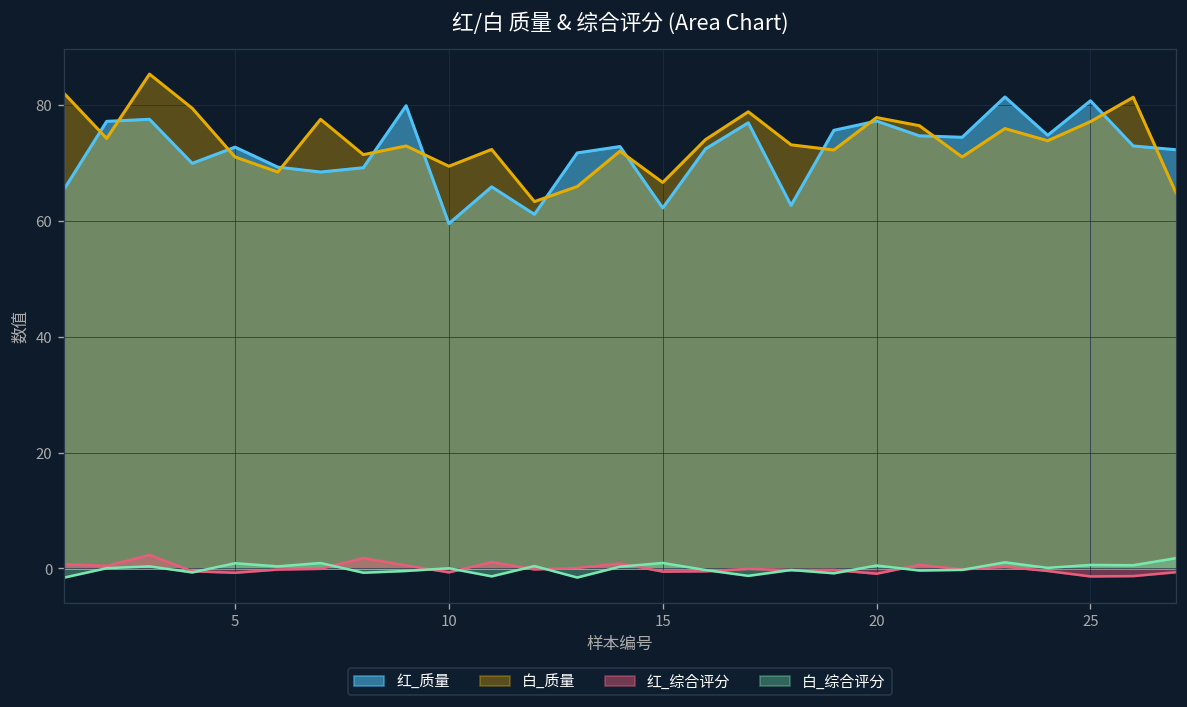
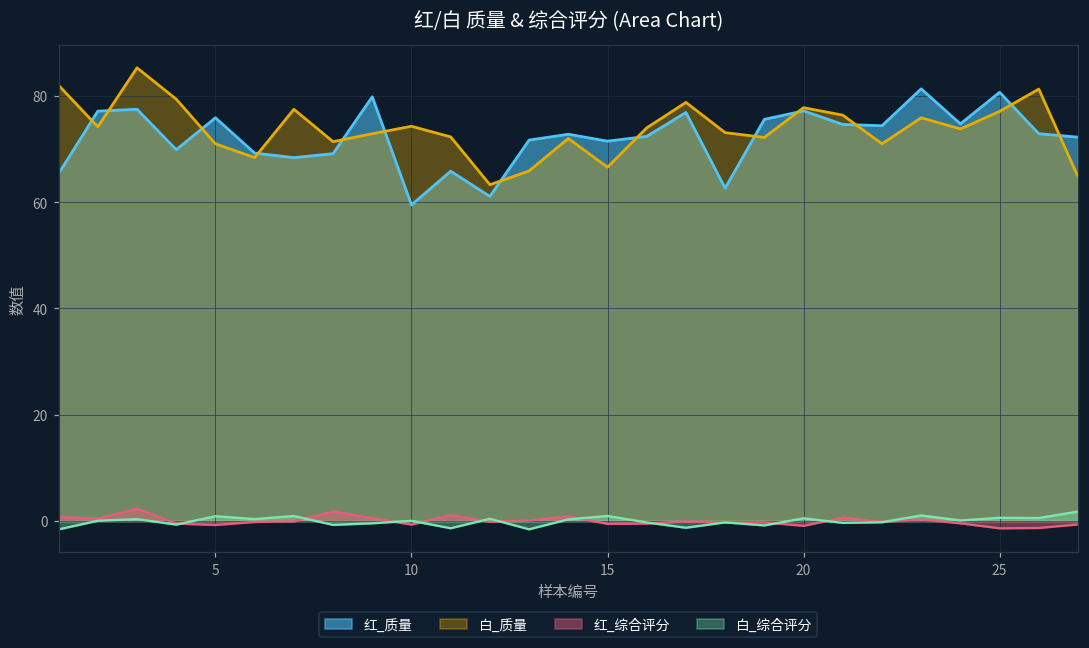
  {
    "红_质量": {
-     "5": 73,
+     "5": 76,
      "10": 60,
-     "15": 62,
+     "15": 72,
      "20": 77,
      "25": 81
    },
    "白_质量": {
      "5": 71,
-     "10": 69,
+     "10": 74,
      "15": 67,
      "20": 78,
      "25": 77
    }
  }
